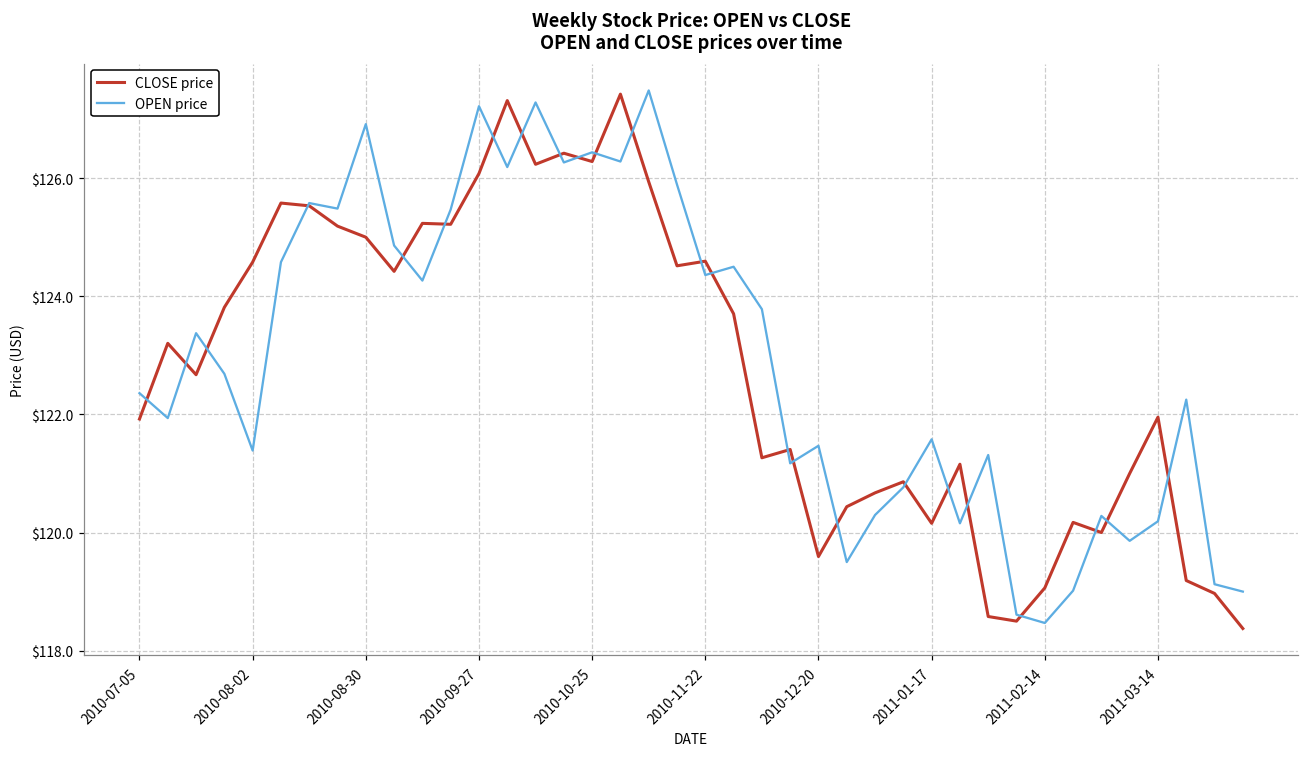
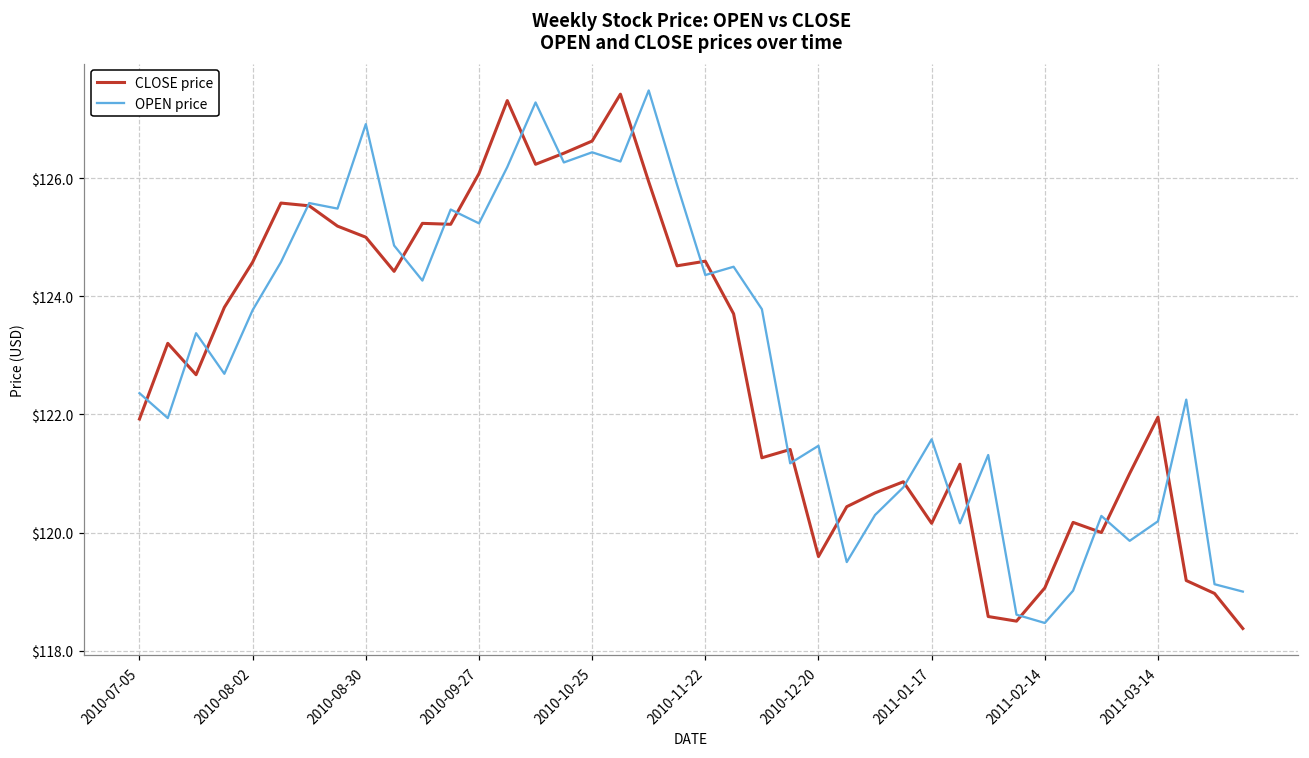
  {
    "CLOSE price": {
      "2010-07-05": "$121.9",
      "2010-08-02": "$124.6",
      "2010-08-30": "$125.0",
      "2010-09-27": "$126.1",
-     "2010-10-25": "$126.3",
+     "2010-10-25": "$126.6",
      "2010-11-22": "$124.6",
      "2010-12-20": "$119.6",
      "2011-01-17": "$120.2",
      "2011-02-14": "$119.1",
      "2011-03-14": "$122.0"
    },
    "OPEN price": {
      "2010-07-05": "$122.4",
-     "2010-08-02": "$121.4",
+     "2010-08-02": "$123.8",
      "2010-08-30": "$126.9",
-     "2010-09-27": "$127.2",
+     "2010-09-27": "$125.2",
      "2010-10-25": "$126.4",
      "2010-11-22": "$124.4",
      "2010-12-20": "$121.5",
      "2011-01-17": "$121.6",
      "2011-02-14": "$118.5",
      "2011-03-14": "$120.2"
    }
  }
